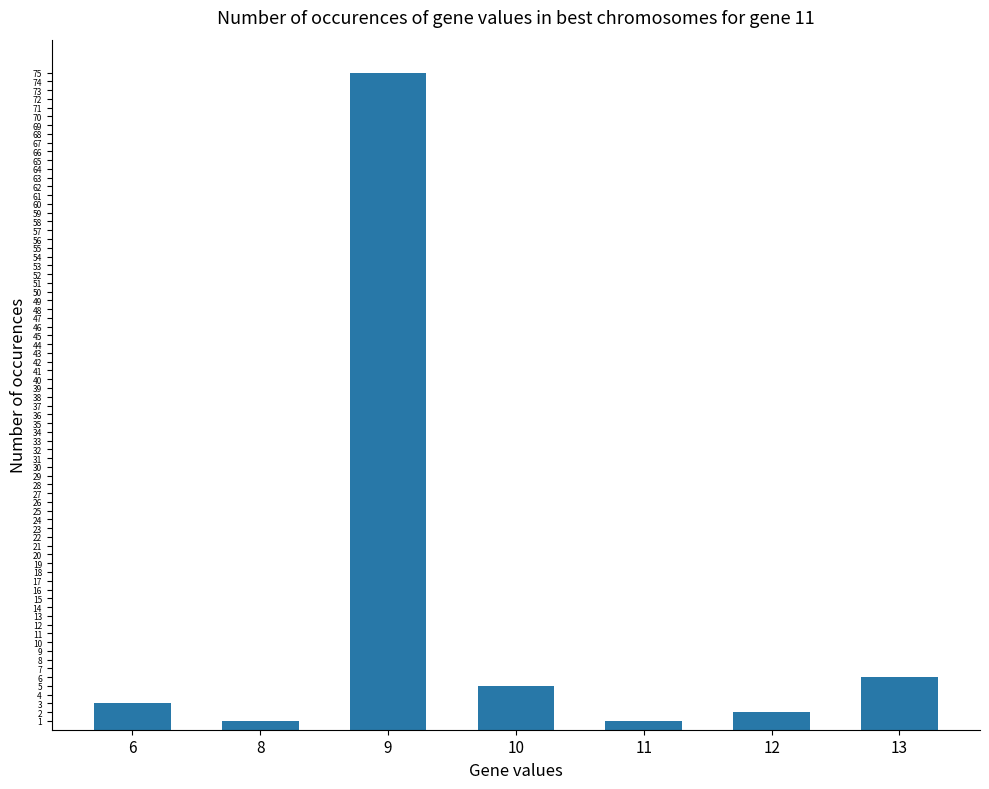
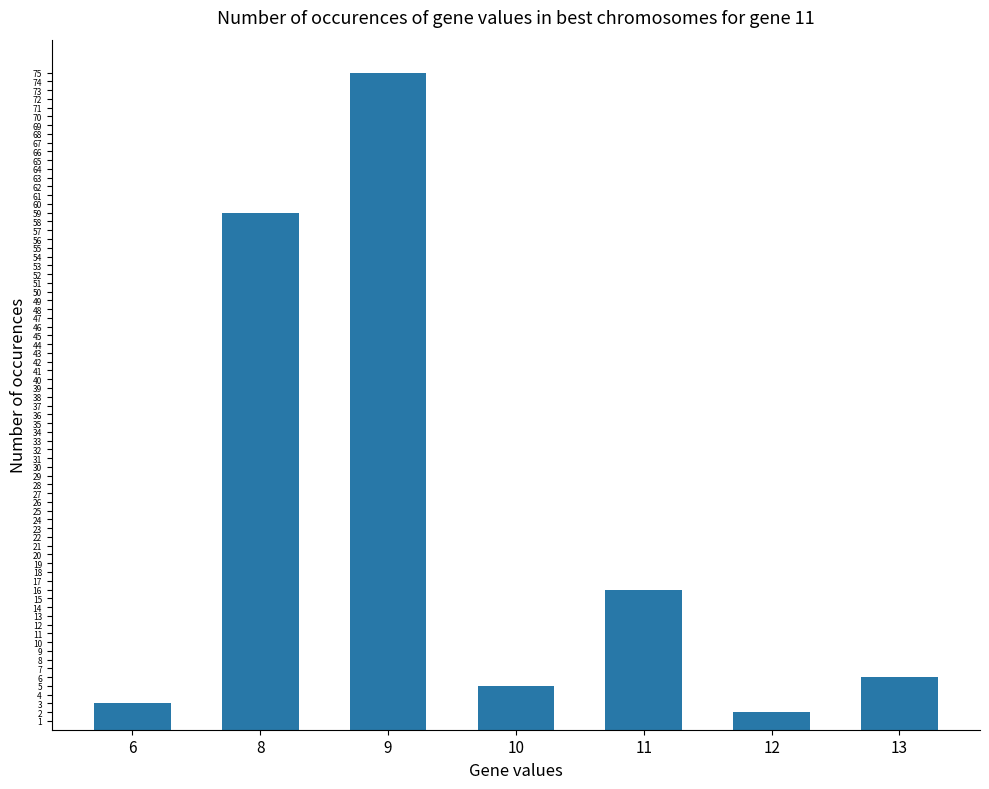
  {
    "6": 3,
-   "8": 1,
+   "8": 59,
    "9": 75,
    "10": 5,
-   "11": 1,
+   "11": 16,
    "12": 2,
    "13": 6
  }
